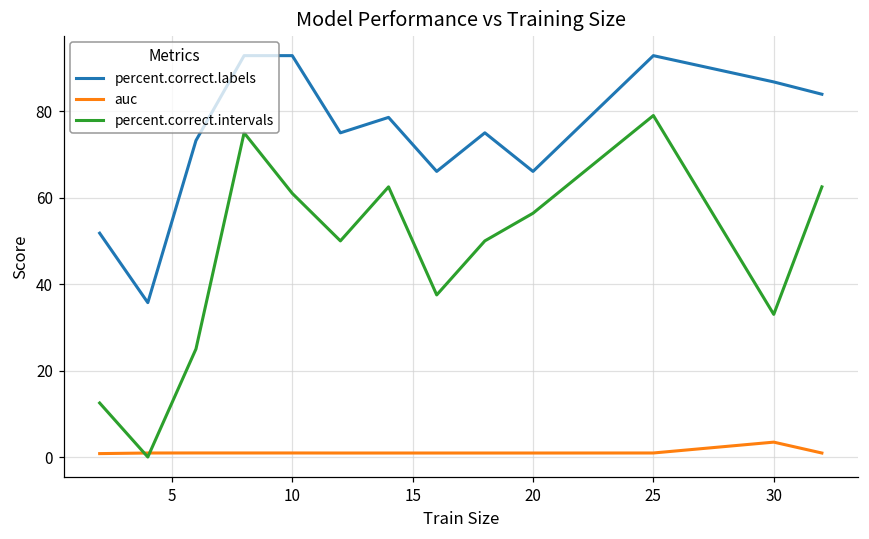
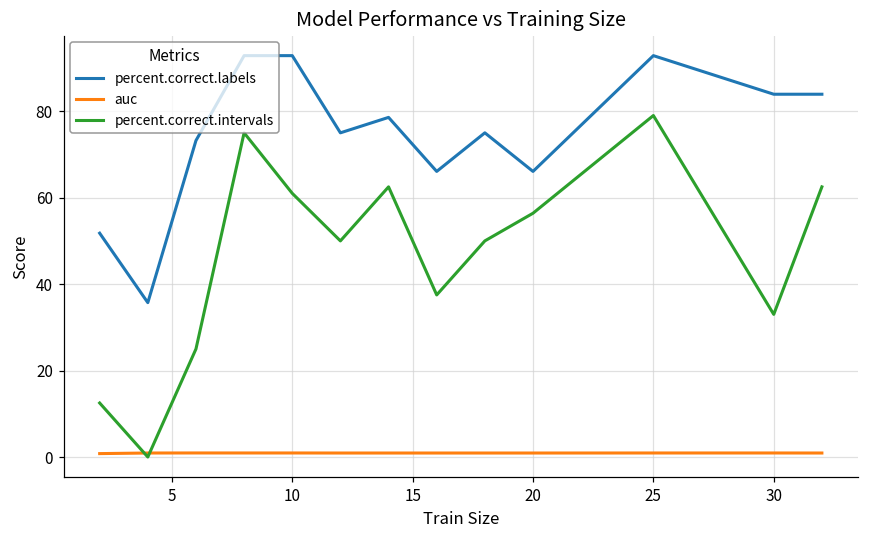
  {
    "percent.correct.labels": {
      "10": 93,
      "20": 66,
      "25": 93,
-     "30": 87
+     "30": 84
    },
    "auc": {
      "10": 1,
      "20": 1,
      "25": 1,
-     "30": 3
+     "30": 1
    },
    "percent.correct.intervals": {
      "10": 61,
      "20": 56,
      "25": 79,
      "30": 33
    }
  }
